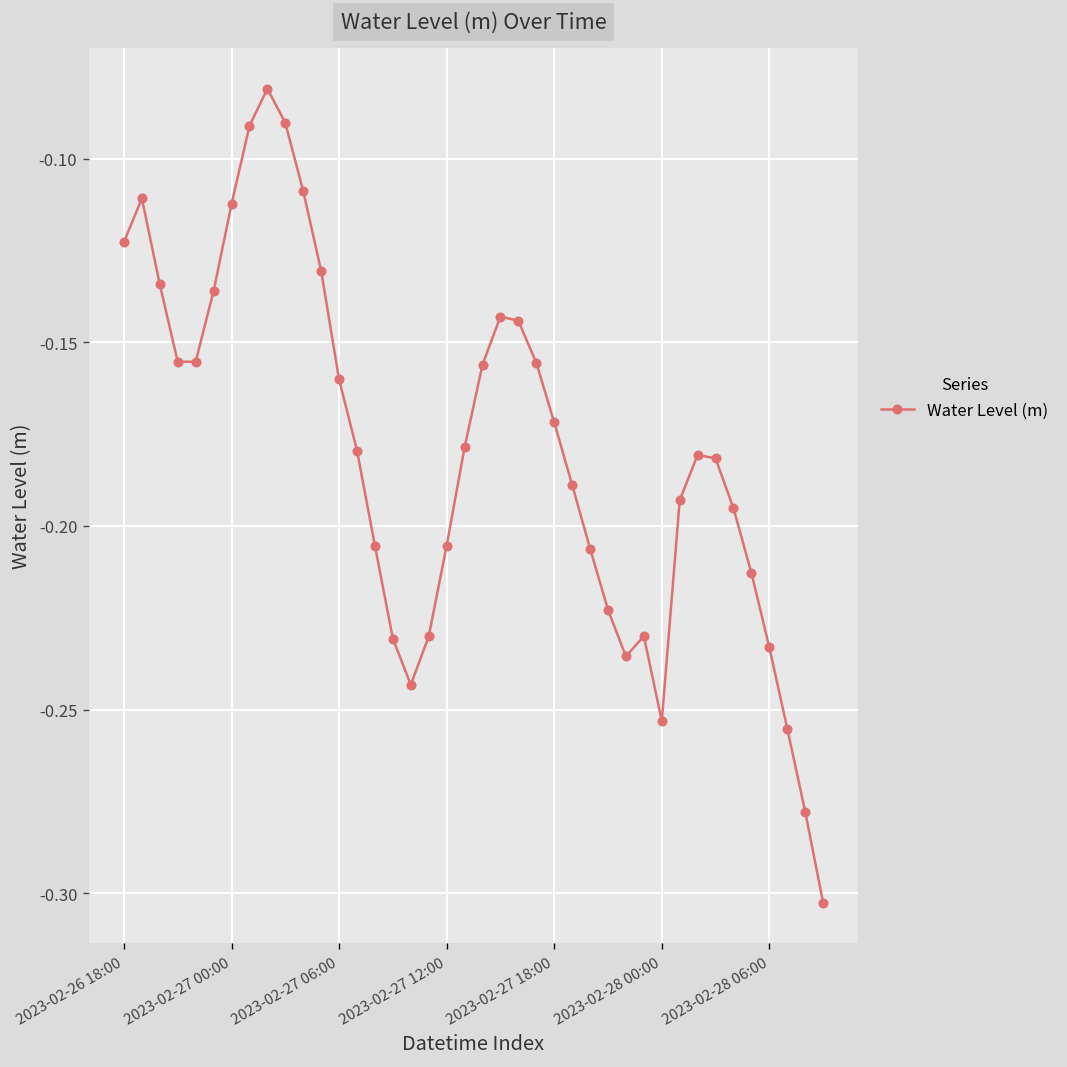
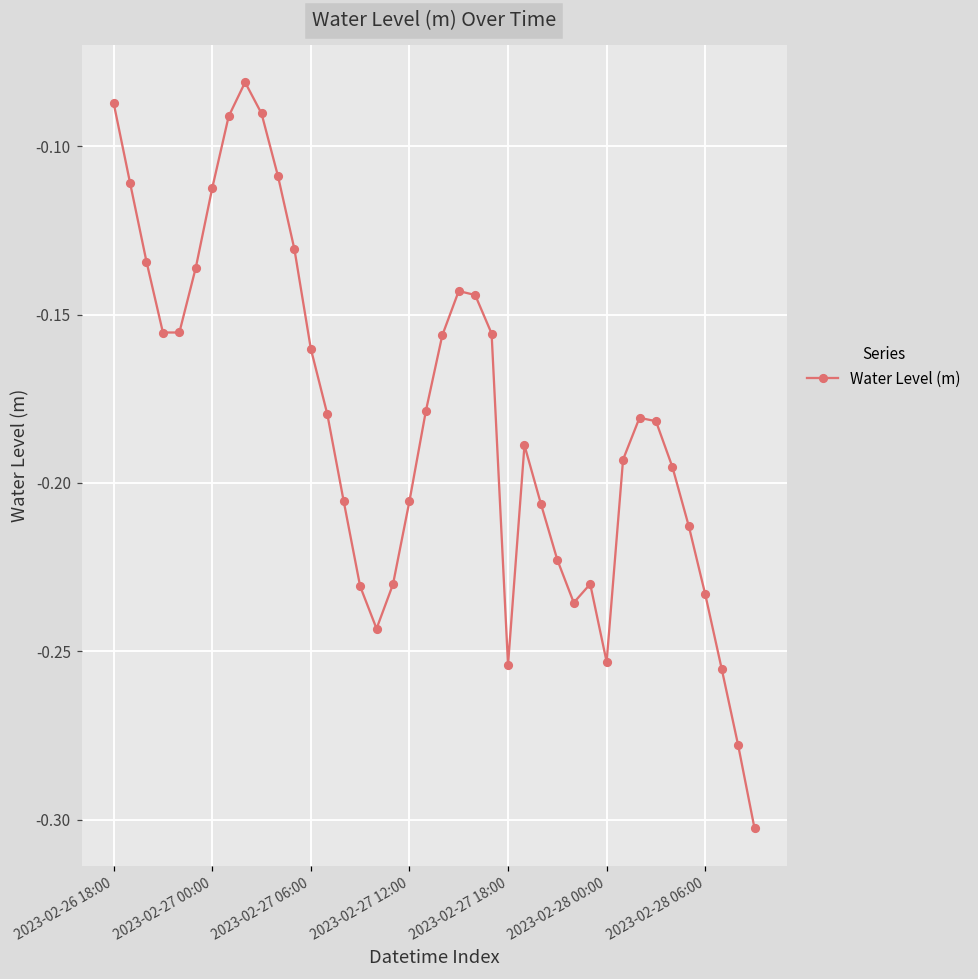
  {
-   "2023-02-26 18:00": -0.123,
+   "2023-02-26 18:00": -0.087,
    "2023-02-27 00:00": -0.112,
    "2023-02-27 06:00": -0.160,
    "2023-02-27 12:00": -0.205,
-   "2023-02-27 18:00": -0.172,
+   "2023-02-27 18:00": -0.254,
    "2023-02-28 00:00": -0.253,
    "2023-02-28 06:00": -0.233
  }
